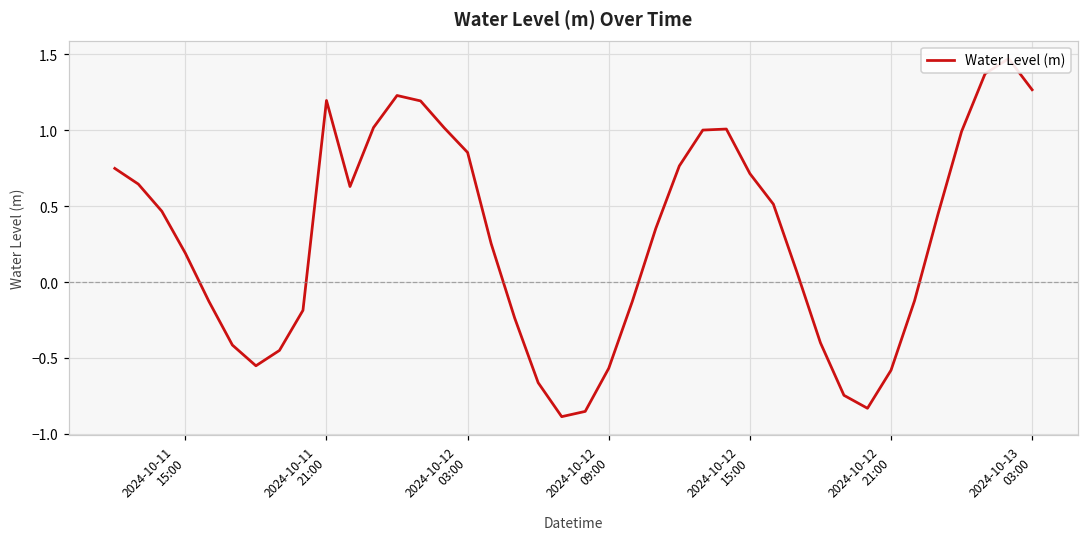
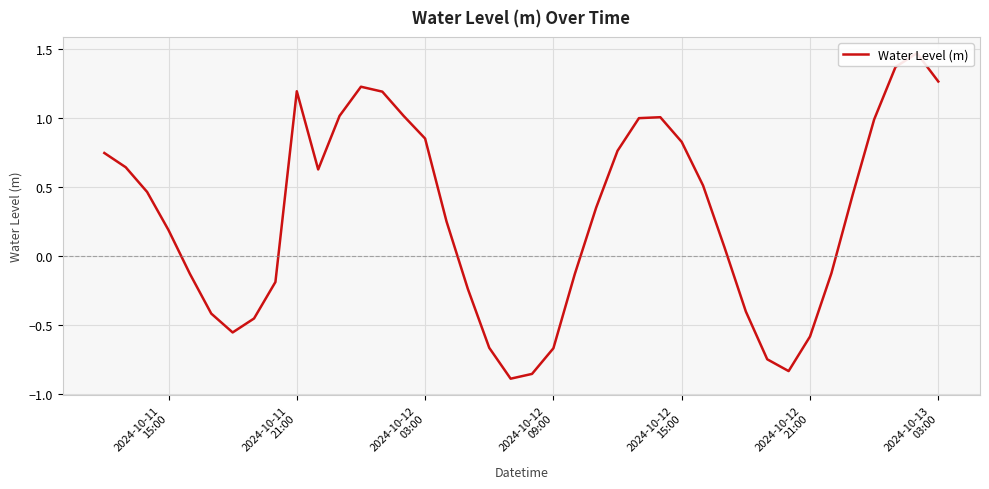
  {
    "2024-10-11 15:00": 0.19,
    "2024-10-11 21:00": 1.20,
    "2024-10-12 03:00": 0.85,
-   "2024-10-12 09:00": -0.57,
-   "2024-10-12 15:00": 0.71,
+   "2024-10-12 09:00": -0.67,
+   "2024-10-12 15:00": 0.83,
    "2024-10-12 21:00": -0.58,
    "2024-10-13 03:00": 1.27
  }
